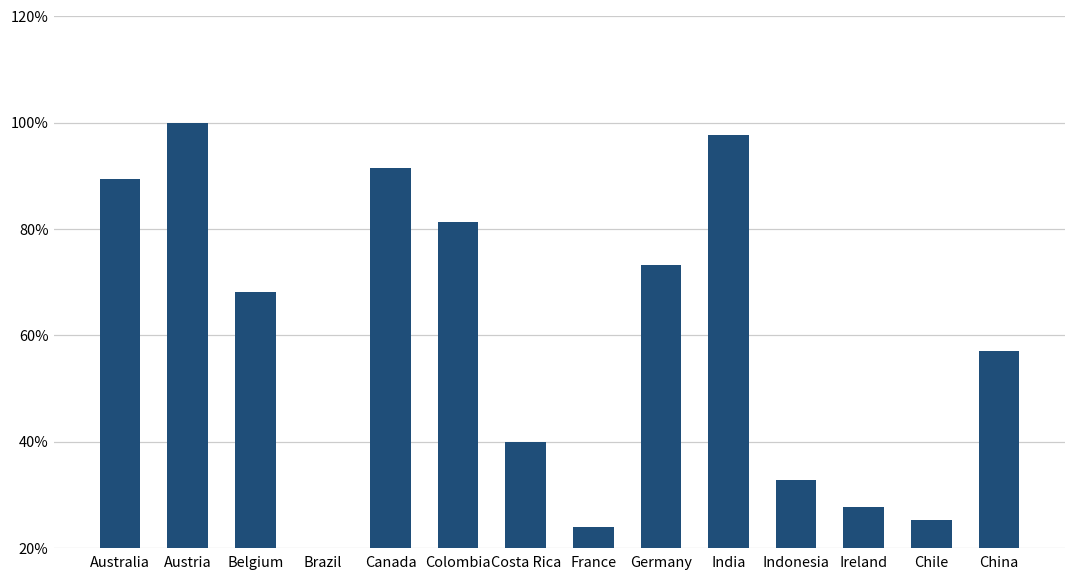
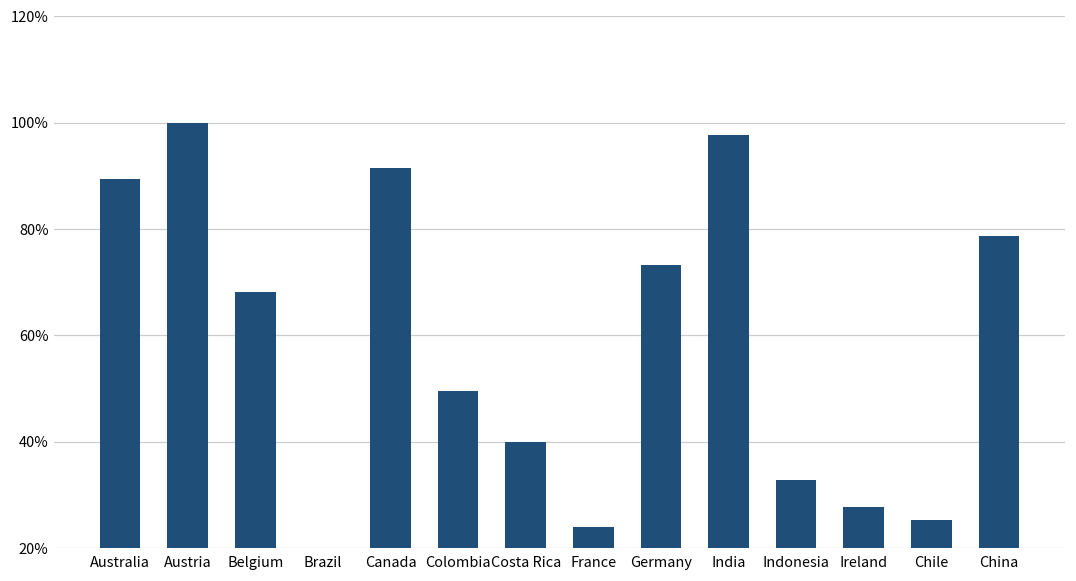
  {
    "Australia": "89%",
    "Austria": "100%",
    "Belgium": "68%",
    "Canada": "91%",
-   "Colombia": "81%",
+   "Colombia": "49%",
    "Costa Rica": "40%",
    "France": "24%",
    "Germany": "73%",
    "India": "98%",
    "Indonesia": "33%",
    "Ireland": "28%",
    "Chile": "25%",
-   "China": "57%"
+   "China": "79%"
  }
